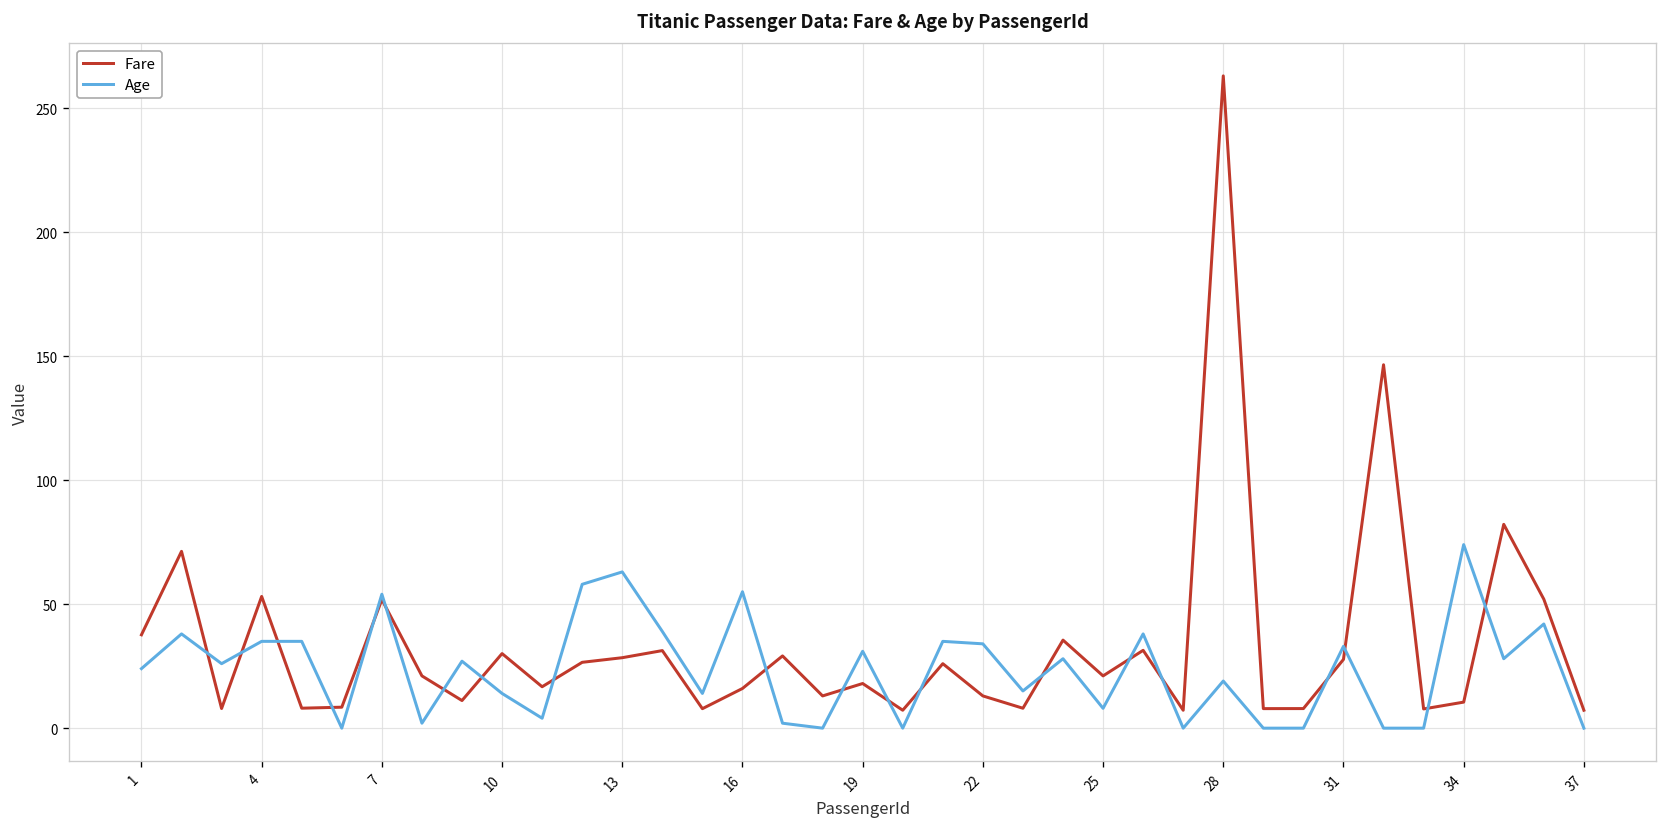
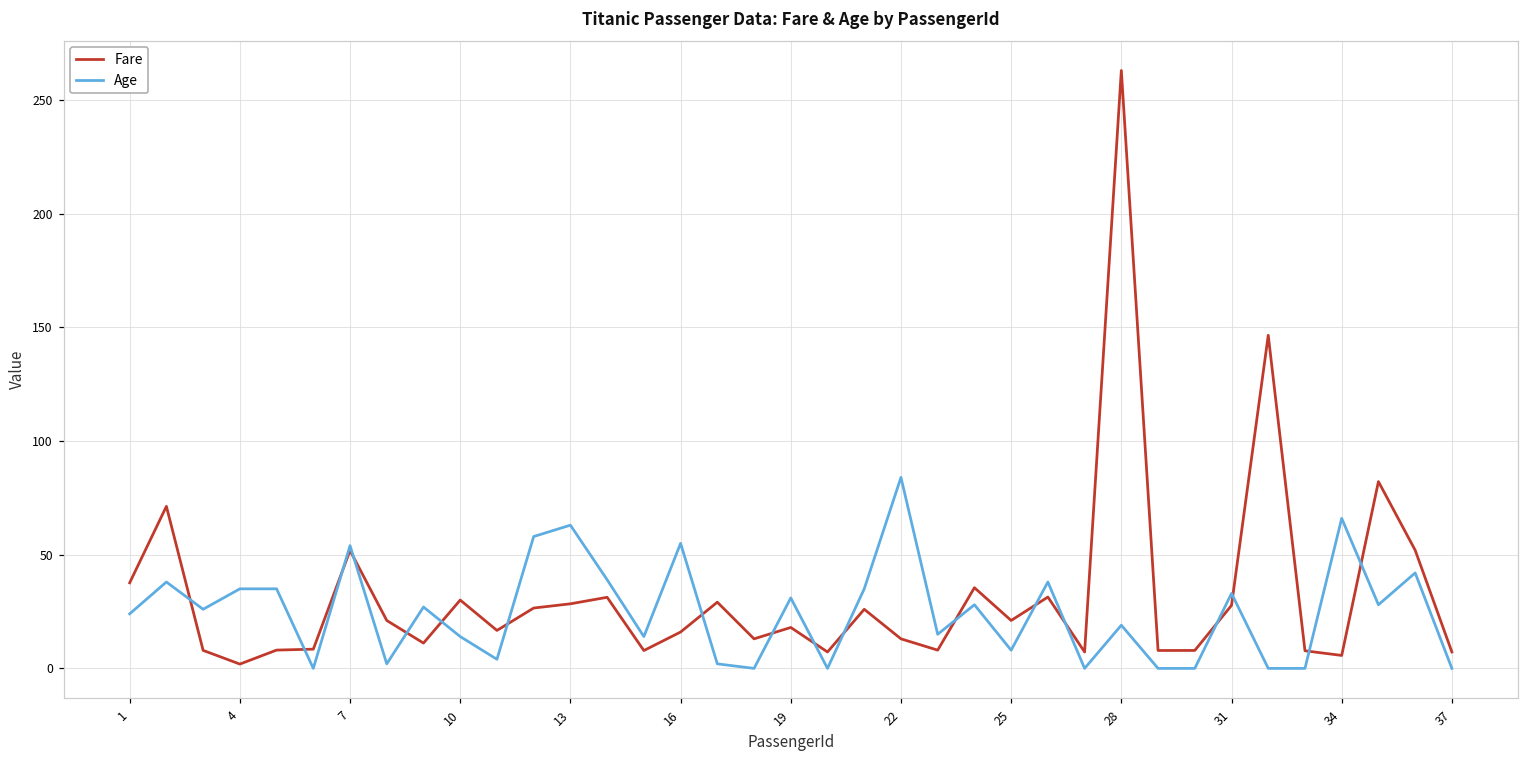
  {
    "Fare": {
      "1": 38,
-     "4": 53,
+     "4": 2,
      "7": 52,
      "10": 30,
      "13": 28,
      "16": 16,
      "19": 18,
      "22": 13,
      "25": 21,
      "28": 263,
      "31": 28,
-     "34": 11,
+     "34": 6,
      "37": 7
    },
    "Age": {
      "1": 24,
      "4": 35,
      "7": 54,
      "10": 14,
      "13": 63,
      "16": 55,
      "19": 31,
-     "22": 34,
+     "22": 84,
      "25": 8,
      "28": 19,
      "31": 33,
-     "34": 74,
+     "34": 66,
      "37": 0
    }
  }
